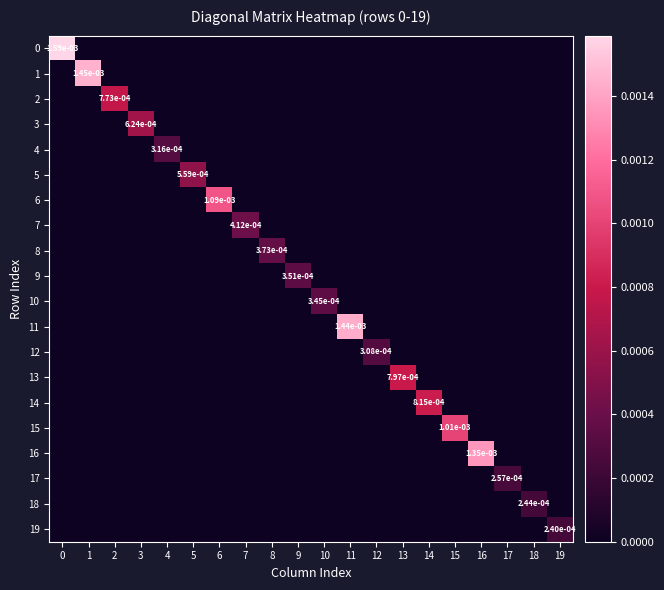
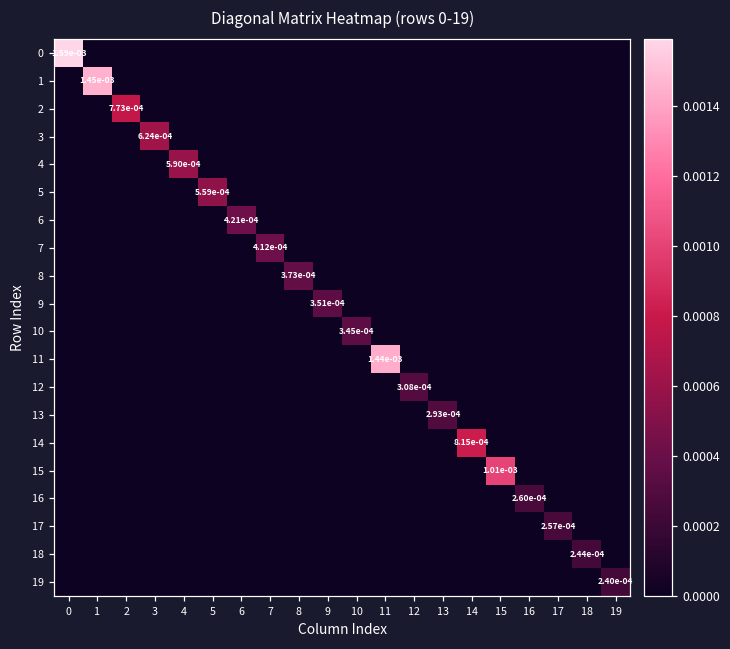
  {
    "1": {
      "1": "1.45e-03"
    },
    "2": {
      "2": "7.73e-04"
    },
    "3": {
      "3": "6.24e-04"
    },
    "4": {
-     "4": "3.16e-04"
+     "4": "5.90e-04"
    },
    "5": {
      "5": "5.59e-04"
    },
    "6": {
-     "6": "1.09e-03"
+     "6": "4.21e-04"
    },
    "7": {
      "7": "4.12e-04"
    },
    "8": {
      "8": "3.73e-04"
    },
    "9": {
      "9": "3.51e-04"
    },
    "10": {
      "10": "3.45e-04"
    },
    "11": {
      "11": "1.44e-03"
    },
    "12": {
      "12": "3.08e-04"
    },
    "13": {
-     "13": "7.97e-04"
+     "13": "2.93e-04"
    },
    "14": {
      "14": "8.15e-04"
    },
    "15": {
      "15": "1.01e-03"
    },
    "16": {
-     "16": "1.35e-03"
+     "16": "2.60e-04"
    },
    "17": {
      "17": "2.57e-04"
    },
    "18": {
      "18": "2.44e-04"
    },
    "19": {
      "19": "2.40e-04"
    }
  }
